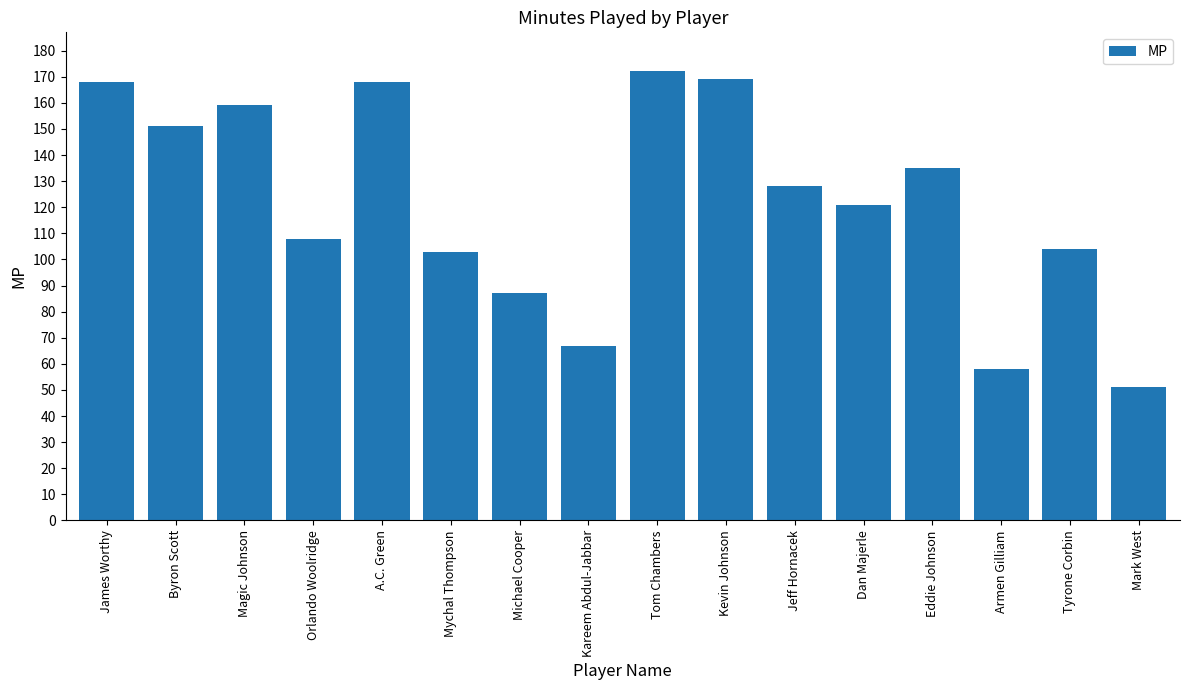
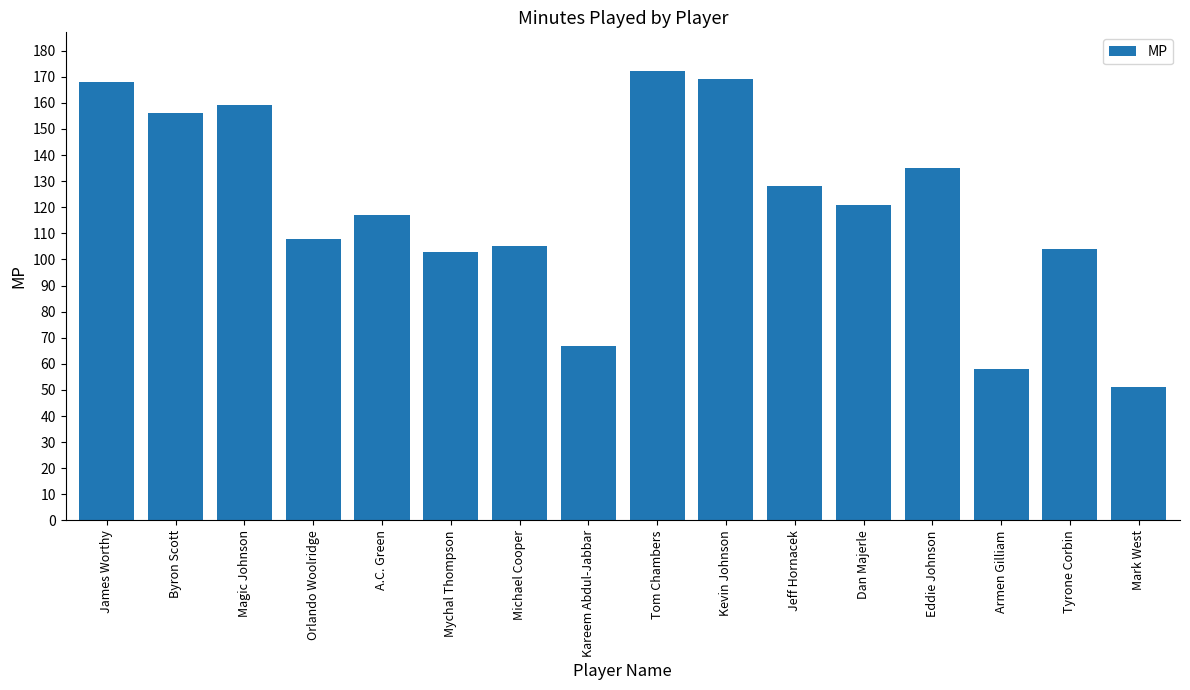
  {
    "James Worthy": 168,
-   "Byron Scott": 151,
+   "Byron Scott": 156,
    "Magic Johnson": 159,
    "Orlando Woolridge": 108,
-   "A.C. Green": 168,
+   "A.C. Green": 117,
    "Mychal Thompson": 103,
-   "Michael Cooper": 87,
+   "Michael Cooper": 105,
    "Kareem Abdul-Jabbar": 67,
    "Tom Chambers": 172,
    "Kevin Johnson": 169,
    "Jeff Hornacek": 128,
    "Dan Majerle": 121,
    "Eddie Johnson": 135,
    "Armen Gilliam": 58,
    "Tyrone Corbin": 104,
    "Mark West": 51
  }
